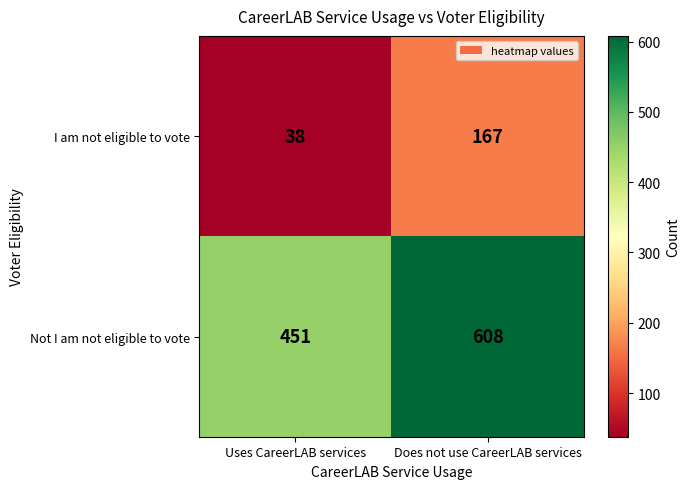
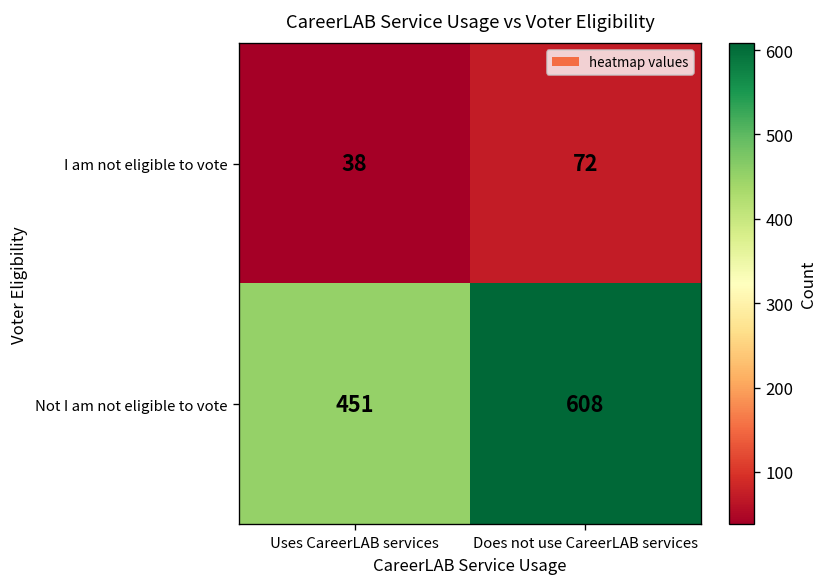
  {
    "I am not eligible to vote": {
      "Uses CareerLAB services": 38,
-     "Does not use CareerLAB services": 167
+     "Does not use CareerLAB services": 72
    },
    "Not I am not eligible to vote": {
      "Uses CareerLAB services": 451,
      "Does not use CareerLAB services": 608
    }
  }
